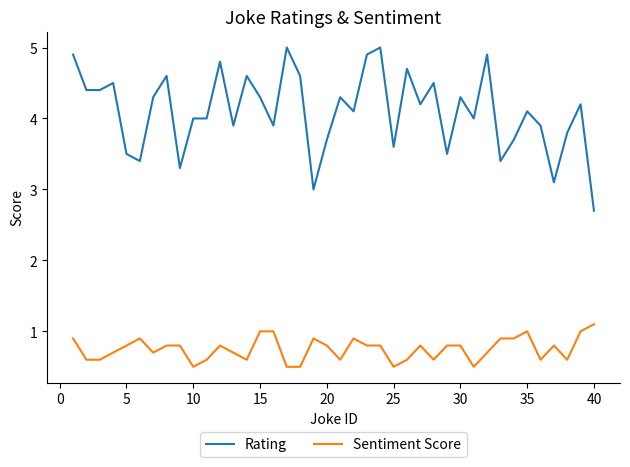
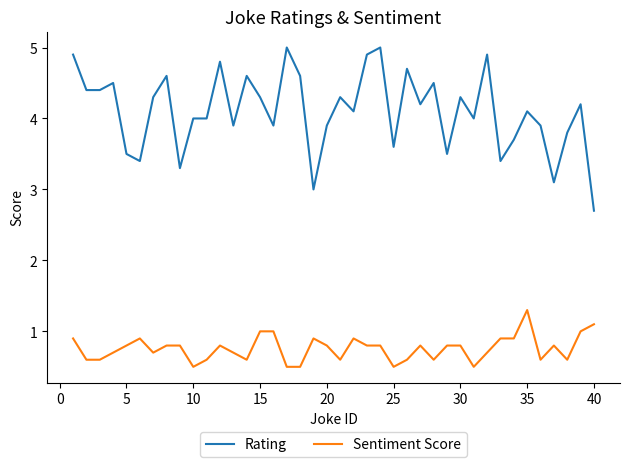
  {
    "Rating": {
      "5": 3.5,
      "10": 4.0,
      "15": 4.3,
-     "20": 3.7,
+     "20": 3.9,
      "25": 3.6,
      "30": 4.3,
      "35": 4.1,
      "40": 2.7
    },
    "Sentiment Score": {
      "5": 0.8,
      "10": 0.5,
      "15": 1.0,
      "20": 0.8,
      "25": 0.5,
      "30": 0.8,
-     "35": 1.0,
+     "35": 1.3,
      "40": 1.1
    }
  }
